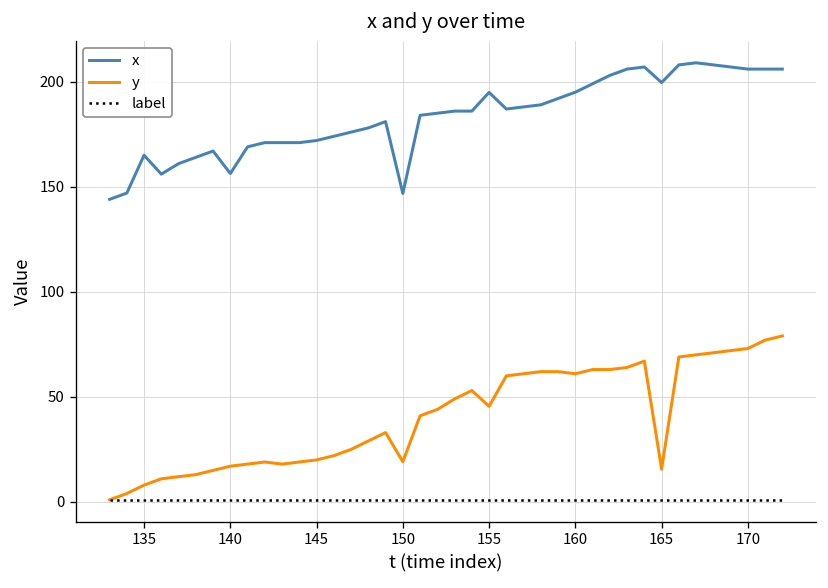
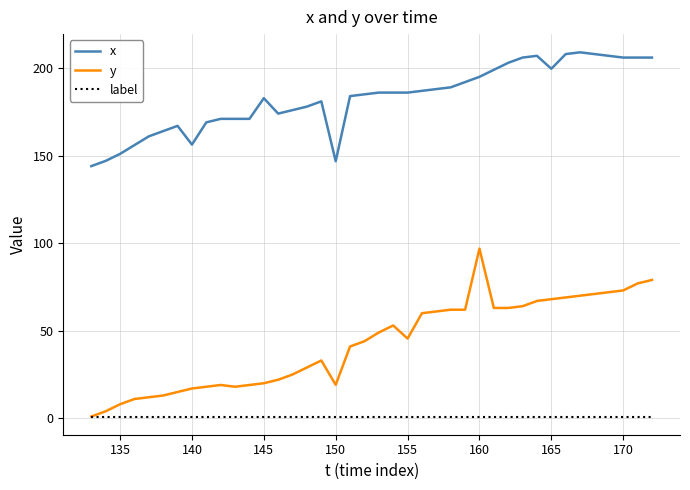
  {
    "x": {
-     "135": 165,
+     "135": 151,
      "140": 156,
-     "145": 172,
+     "145": 183,
      "150": 147,
-     "155": 195,
+     "155": 186,
      "160": 195,
      "165": 200,
      "170": 206
    },
    "y": {
      "135": 8,
      "140": 17,
      "145": 20,
      "150": 19,
      "155": 46,
-     "160": 61,
-     "165": 16,
+     "160": 97,
+     "165": 68,
      "170": 73
    },
    "label": {
      "135": 1,
      "140": 1,
      "145": 1,
      "150": 1,
      "155": 1,
      "160": 1,
      "165": 1,
      "170": 1
    }
  }
